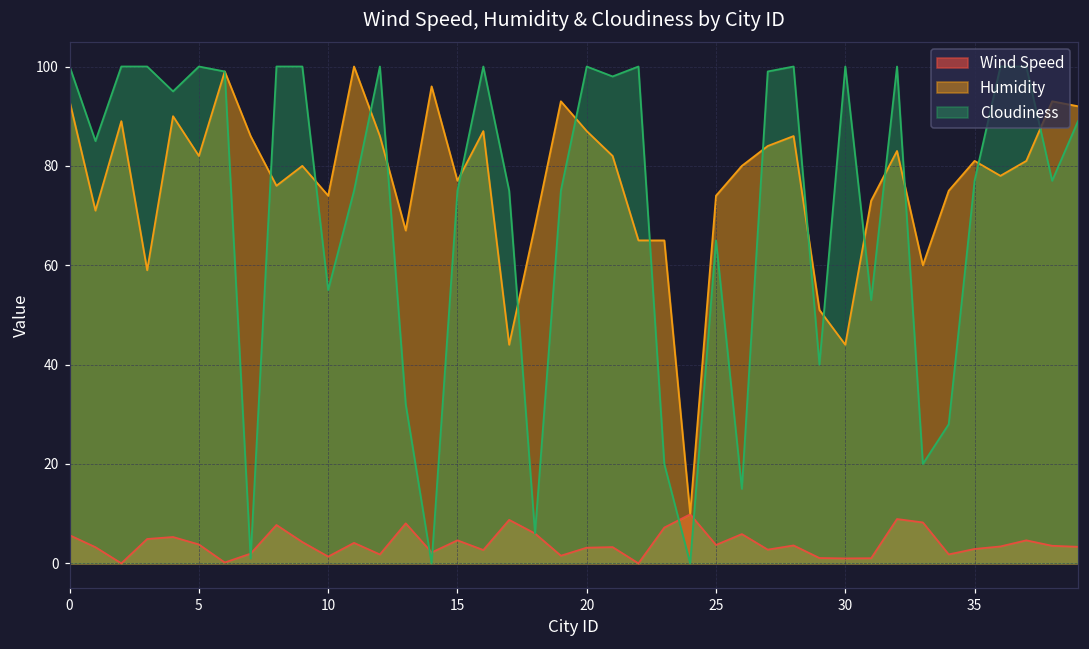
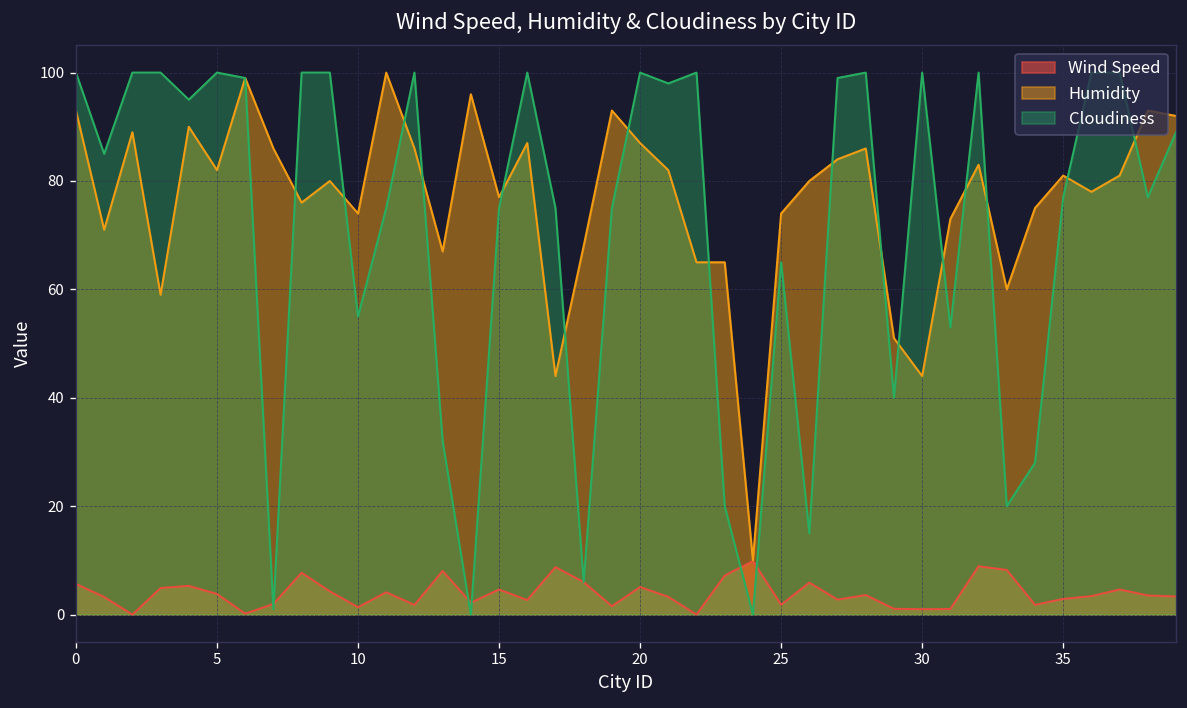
  {
    "Wind Speed": {
      "0": 6,
      "5": 4,
      "10": 1,
      "15": 5,
-     "20": 3,
-     "25": 4,
+     "20": 5,
+     "25": 2,
      "30": 1,
      "35": 3
    },
    "Humidity": {
      "0": 93,
      "5": 82,
      "10": 74,
      "15": 77,
      "20": 87,
      "25": 74,
      "30": 44,
      "35": 81
    },
    "Cloudiness": {
      "0": 100,
      "5": 100,
      "10": 55,
      "15": 75,
      "20": 100,
      "25": 65,
      "30": 100,
      "35": 77
    }
  }
